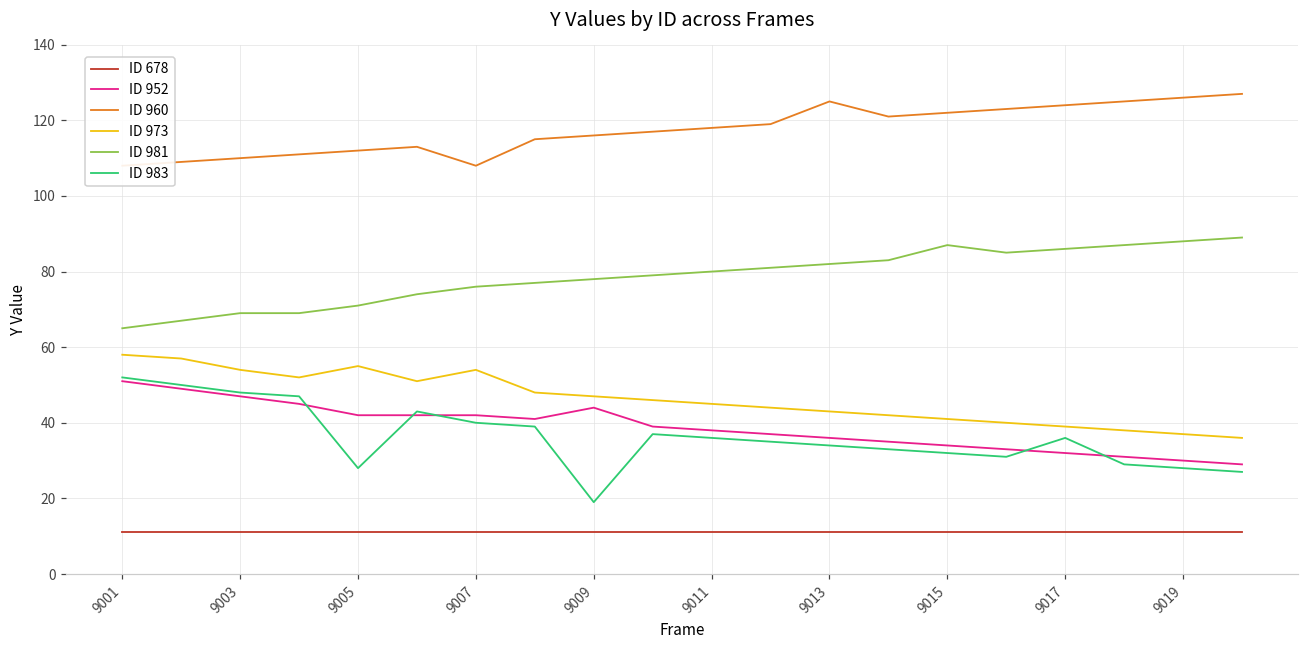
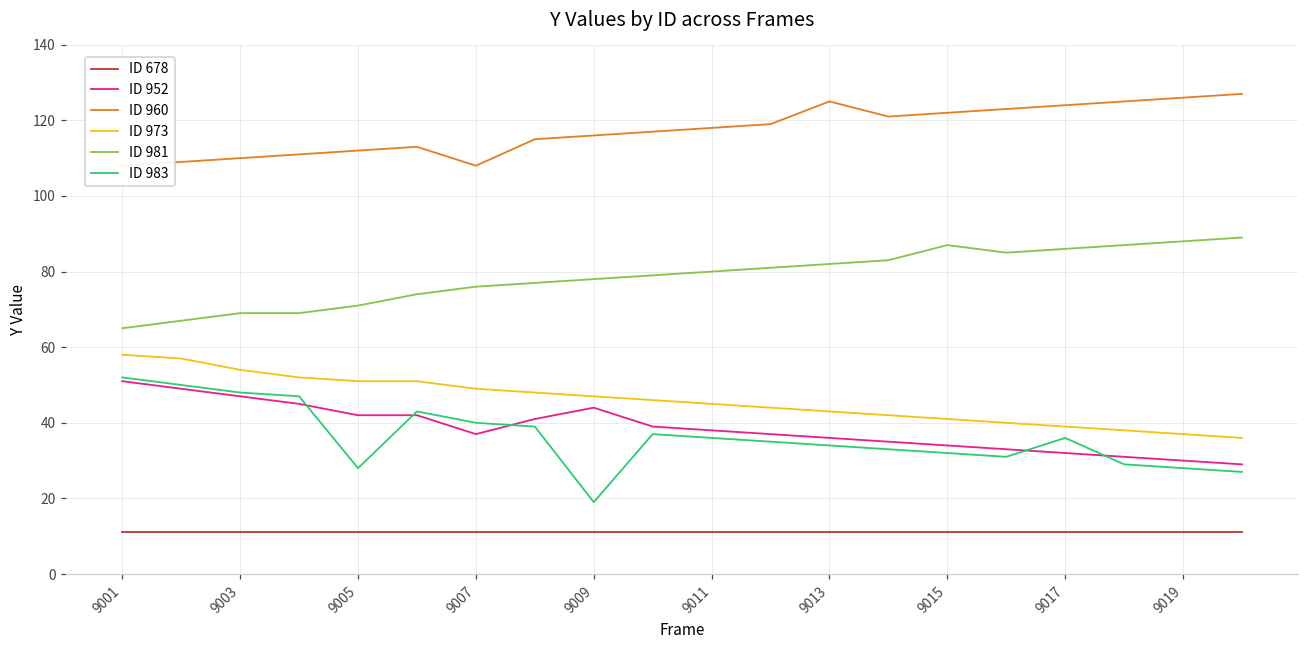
  {
    "ID 678": {
      "9001": 11,
      "9003": 11,
      "9005": 11,
      "9007": 11,
      "9009": 11,
      "9011": 11,
      "9013": 11,
      "9015": 11,
      "9017": 11,
      "9019": 11
    },
    "ID 952": {
      "9001": 51,
      "9003": 47,
      "9005": 42,
-     "9007": 42,
+     "9007": 37,
      "9009": 44,
      "9011": 38,
      "9013": 36,
      "9015": 34,
      "9017": 32,
      "9019": 30
    },
    "ID 960": {
      "9003": 110,
      "9005": 112,
      "9007": 108,
      "9009": 116,
      "9011": 118,
      "9013": 125,
      "9015": 122,
      "9017": 124,
      "9019": 126
    },
    "ID 973": {
      "9001": 58,
      "9003": 54,
-     "9005": 55,
-     "9007": 54,
+     "9005": 51,
+     "9007": 49,
      "9009": 47,
      "9011": 45,
      "9013": 43,
      "9015": 41,
      "9017": 39,
      "9019": 37
    },
    "ID 981": {
      "9001": 65,
      "9003": 69,
      "9005": 71,
      "9007": 76,
      "9009": 78,
      "9011": 80,
      "9013": 82,
      "9015": 87,
      "9017": 86,
      "9019": 88
    },
    "ID 983": {
      "9001": 52,
      "9003": 48,
      "9005": 28,
      "9007": 40,
      "9009": 19,
      "9011": 36,
      "9013": 34,
      "9015": 32,
      "9017": 36,
      "9019": 28
    }
  }
